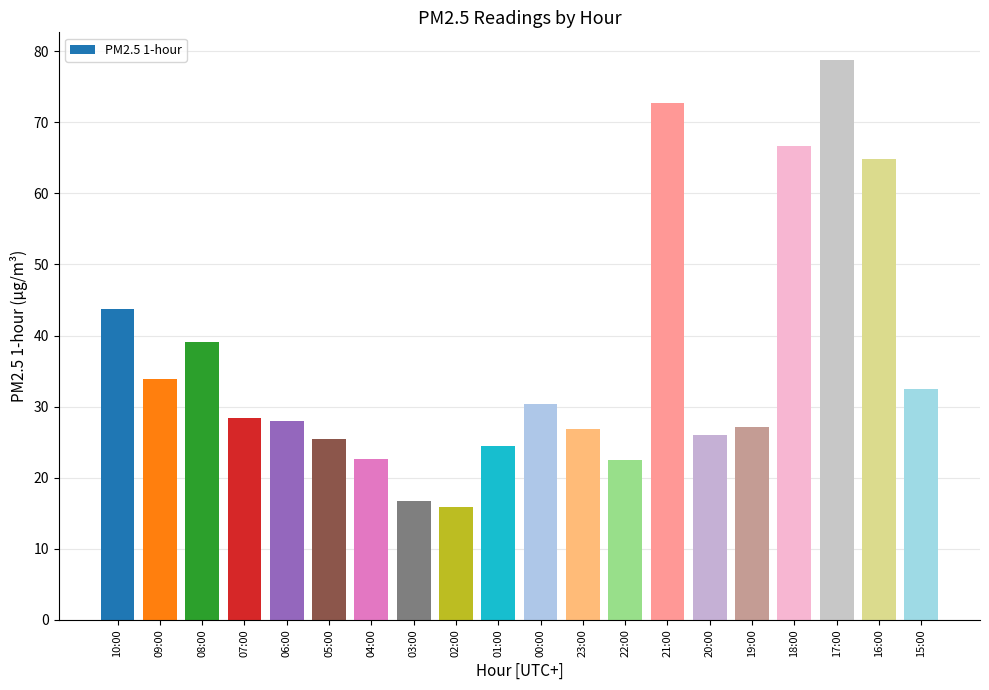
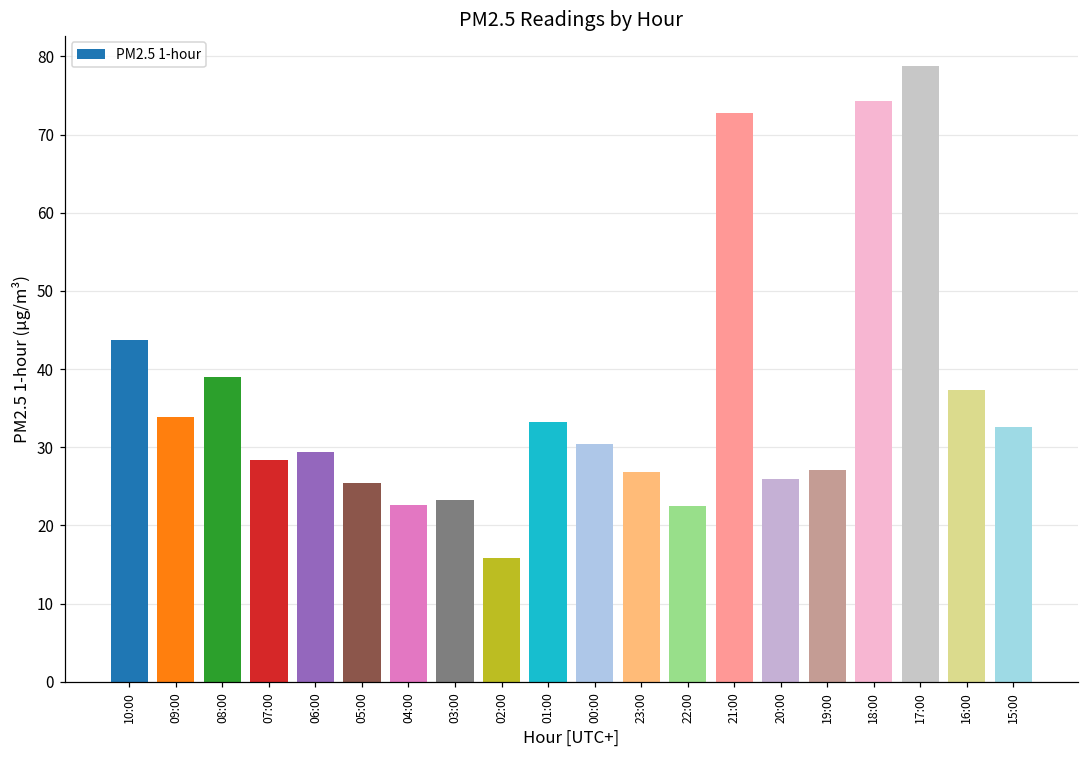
  {
    "10:00": 44,
    "09:00": 34,
    "08:00": 39,
    "07:00": 28,
-   "06:00": 28,
+   "06:00": 29,
    "05:00": 25,
    "04:00": 23,
-   "03:00": 17,
+   "03:00": 23,
    "02:00": 16,
-   "01:00": 24,
+   "01:00": 33,
    "00:00": 30,
    "23:00": 27,
    "22:00": 23,
    "21:00": 73,
    "20:00": 26,
    "19:00": 27,
-   "18:00": 67,
+   "18:00": 74,
    "17:00": 79,
-   "16:00": 65,
+   "16:00": 37,
    "15:00": 33
  }
